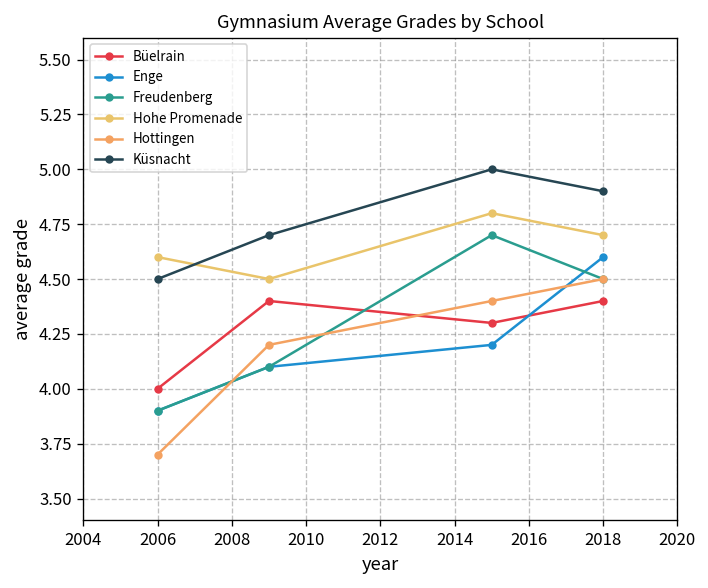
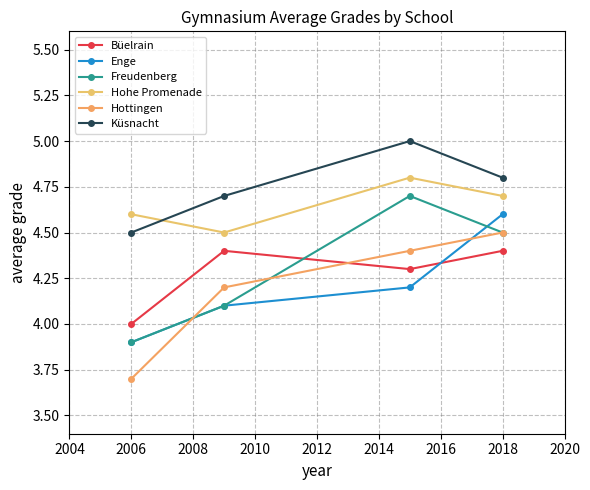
  {
    "Büelrain": {
      "2006": 4.0,
      "2018": 4.4
    },
    "Enge": {
      "2018": 4.6
    },
    "Küsnacht": {
      "2006": 4.5,
-     "2018": 4.9
+     "2018": 4.8
    }
  }
